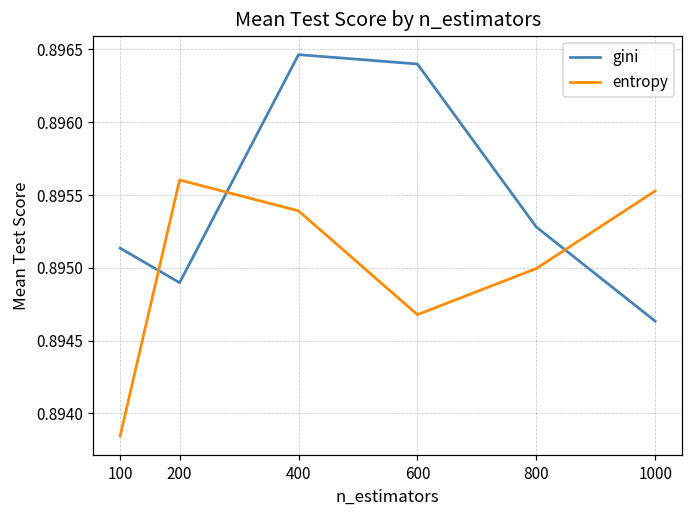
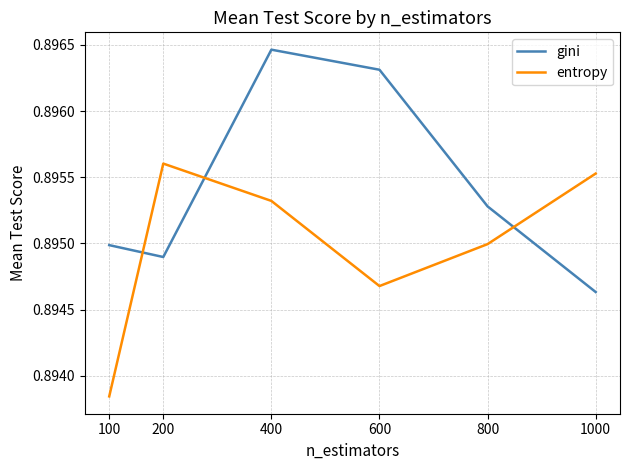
  {
    "gini": {
-     "100": 0.89514,
+     "100": 0.89499,
      "200": 0.89490,
      "400": 0.89646,
-     "600": 0.89640,
+     "600": 0.89631,
      "800": 0.89528,
      "1000": 0.89463
    },
    "entropy": {
      "100": 0.89384,
      "200": 0.89560,
-     "400": 0.89539,
+     "400": 0.89532,
      "600": 0.89468,
      "800": 0.89499,
      "1000": 0.89553
    }
  }
